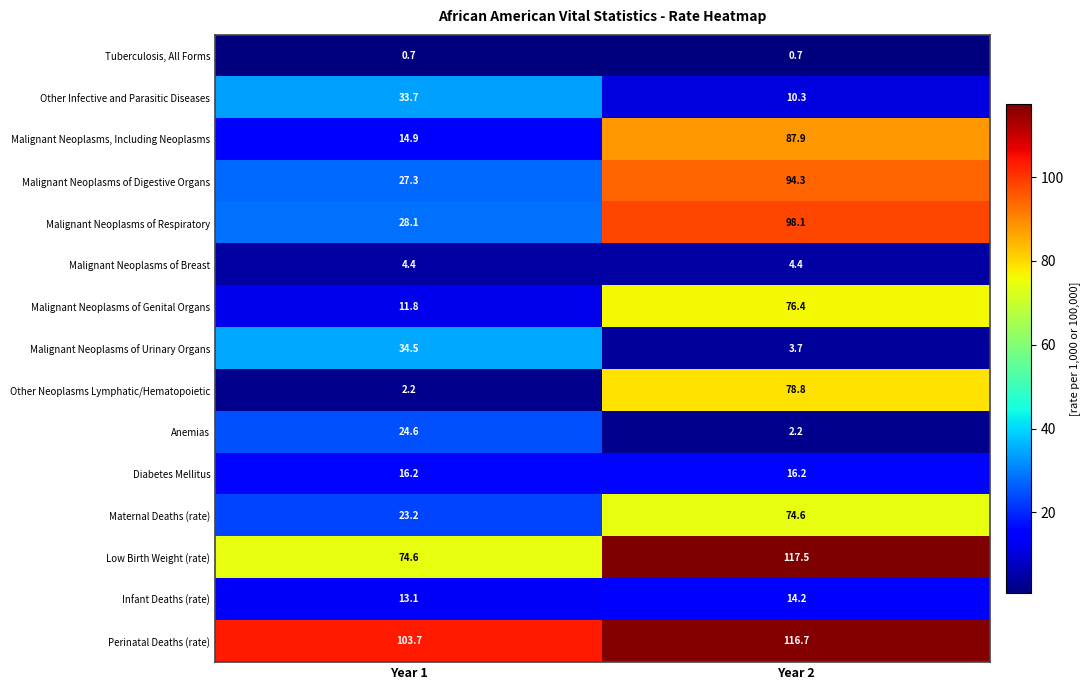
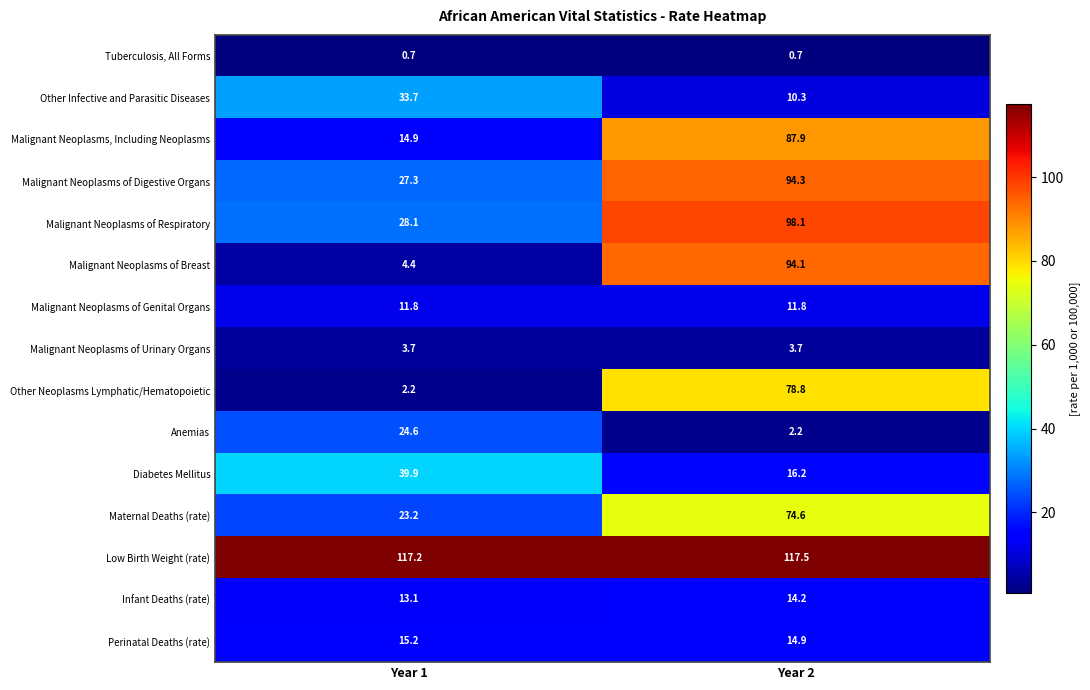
  {
    "Tuberculosis, All Forms": {
      "Year 1": 0.7,
      "Year 2": 0.7
    },
    "Other Infective and Parasitic Diseases": {
      "Year 1": 33.7,
      "Year 2": 10.3
    },
    "Malignant Neoplasms, Including Neoplasms": {
      "Year 1": 14.9,
      "Year 2": 87.9
    },
    "Malignant Neoplasms of Digestive Organs": {
      "Year 1": 27.3,
      "Year 2": 94.3
    },
    "Malignant Neoplasms of Respiratory": {
      "Year 1": 28.1,
      "Year 2": 98.1
    },
    "Malignant Neoplasms of Breast": {
      "Year 1": 4.4,
-     "Year 2": 4.4
+     "Year 2": 94.1
    },
    "Malignant Neoplasms of Genital Organs": {
      "Year 1": 11.8,
-     "Year 2": 76.4
+     "Year 2": 11.8
    },
    "Malignant Neoplasms of Urinary Organs": {
-     "Year 1": 34.5,
+     "Year 1": 3.7,
      "Year 2": 3.7
    },
    "Other Neoplasms Lymphatic/Hematopoietic": {
      "Year 1": 2.2,
      "Year 2": 78.8
    },
    "Anemias": {
      "Year 1": 24.6,
      "Year 2": 2.2
    },
    "Diabetes Mellitus": {
-     "Year 1": 16.2,
+     "Year 1": 39.9,
      "Year 2": 16.2
    },
    "Maternal Deaths (rate)": {
      "Year 1": 23.2,
      "Year 2": 74.6
    },
    "Low Birth Weight (rate)": {
-     "Year 1": 74.6,
+     "Year 1": 117.2,
      "Year 2": 117.5
    },
    "Infant Deaths (rate)": {
      "Year 1": 13.1,
      "Year 2": 14.2
    },
    "Perinatal Deaths (rate)": {
-     "Year 1": 103.7,
-     "Year 2": 116.7
+     "Year 1": 15.2,
+     "Year 2": 14.9
    }
  }
